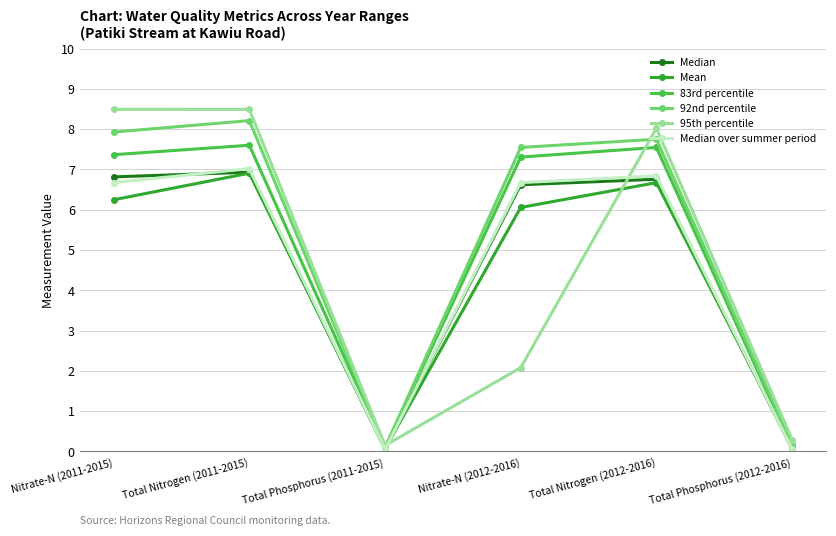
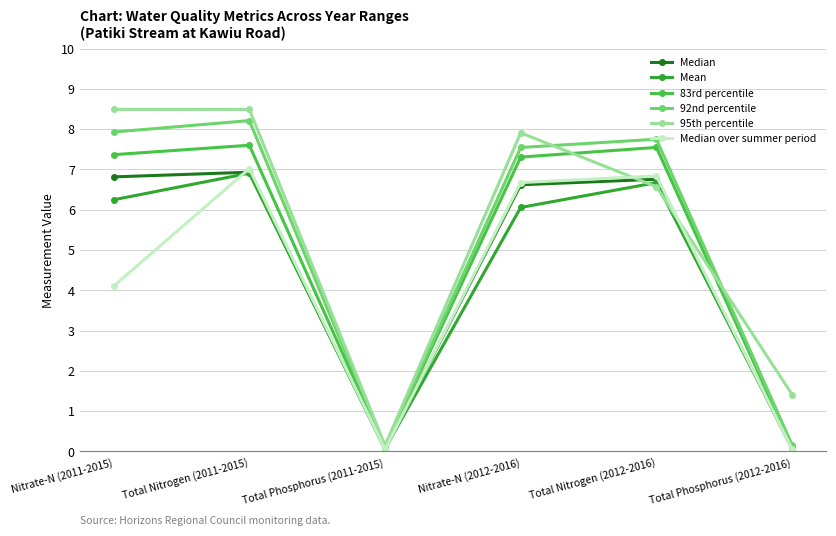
  {
    "95th percentile": {
      "Nitrate-N (2011-2015)": 8.5,
      "Total Nitrogen (2011-2015)": 8.5,
-     "Nitrate-N (2012-2016)": 2.1,
-     "Total Nitrogen (2012-2016)": 8.0,
-     "Total Phosphorus (2012-2016)": 0.3
+     "Nitrate-N (2012-2016)": 7.9,
+     "Total Nitrogen (2012-2016)": 6.6,
+     "Total Phosphorus (2012-2016)": 1.4
    },
    "Median over summer period": {
-     "Nitrate-N (2011-2015)": 6.7,
+     "Nitrate-N (2011-2015)": 4.1,
      "Total Nitrogen (2011-2015)": 7.0,
      "Total Nitrogen (2012-2016)": 6.8
    }
  }
